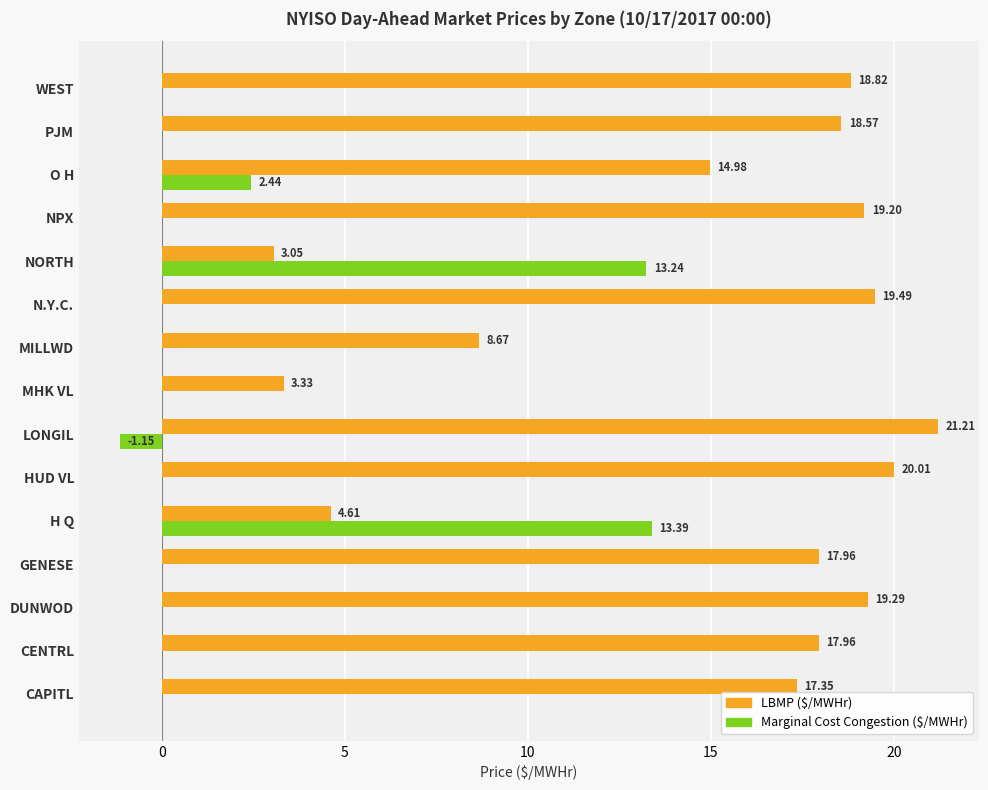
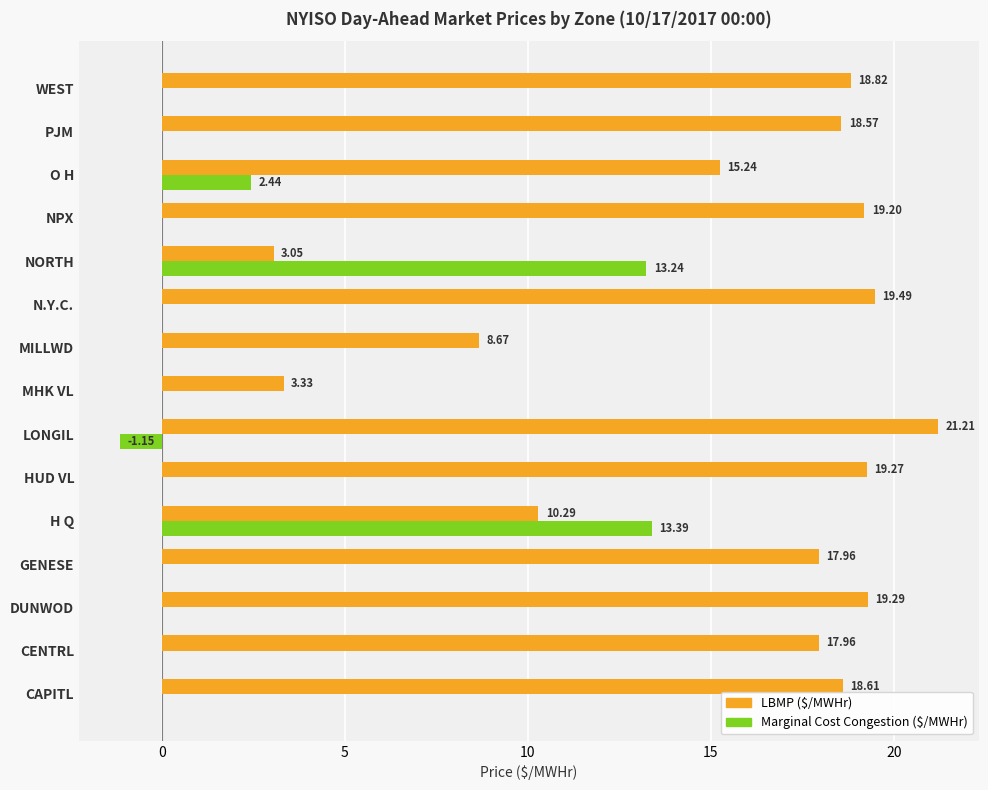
  {
    "LBMP ($/MWHr)": {
      "WEST": 18.82,
      "PJM": 18.57,
-     "O H": 14.98,
+     "O H": 15.24,
      "NPX": 19.20,
      "NORTH": 3.05,
      "N.Y.C.": 19.49,
      "MILLWD": 8.67,
      "MHK VL": 3.33,
      "LONGIL": 21.21,
-     "HUD VL": 20.01,
-     "H Q": 4.61,
+     "HUD VL": 19.27,
+     "H Q": 10.29,
      "GENESE": 17.96,
      "DUNWOD": 19.29,
      "CENTRL": 17.96,
-     "CAPITL": 17.35
+     "CAPITL": 18.61
    },
    "Marginal Cost Congestion ($/MWHr)": {
      "O H": 2.44,
      "NORTH": 13.24,
      "LONGIL": -1.15,
      "H Q": 13.39
    }
  }
